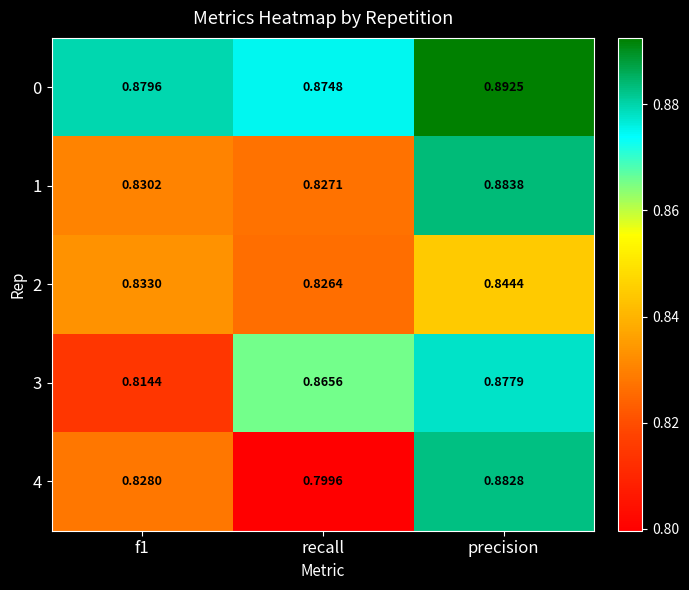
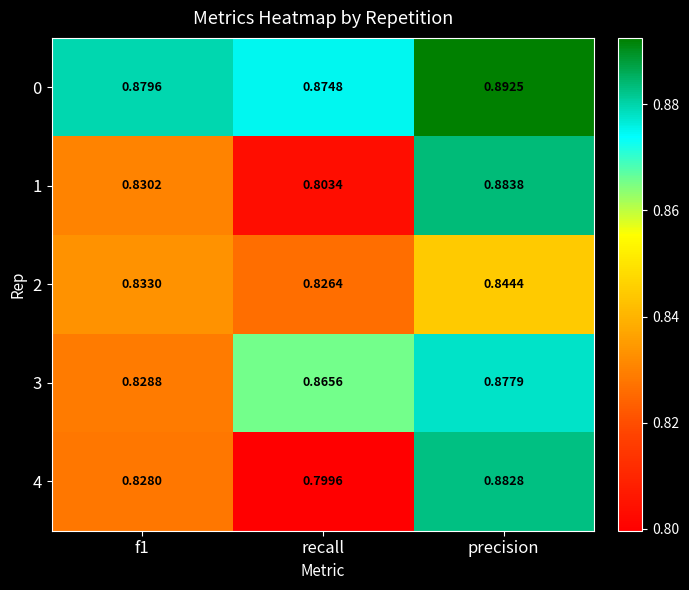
  {
    "0": {
      "f1": 0.8796,
      "recall": 0.8748,
      "precision": 0.8925
    },
    "1": {
      "f1": 0.8302,
-     "recall": 0.8271,
+     "recall": 0.8034,
      "precision": 0.8838
    },
    "2": {
      "f1": 0.8330,
      "recall": 0.8264,
      "precision": 0.8444
    },
    "3": {
-     "f1": 0.8144,
+     "f1": 0.8288,
      "recall": 0.8656,
      "precision": 0.8779
    },
    "4": {
      "f1": 0.8280,
      "recall": 0.7996,
      "precision": 0.8828
    }
  }
